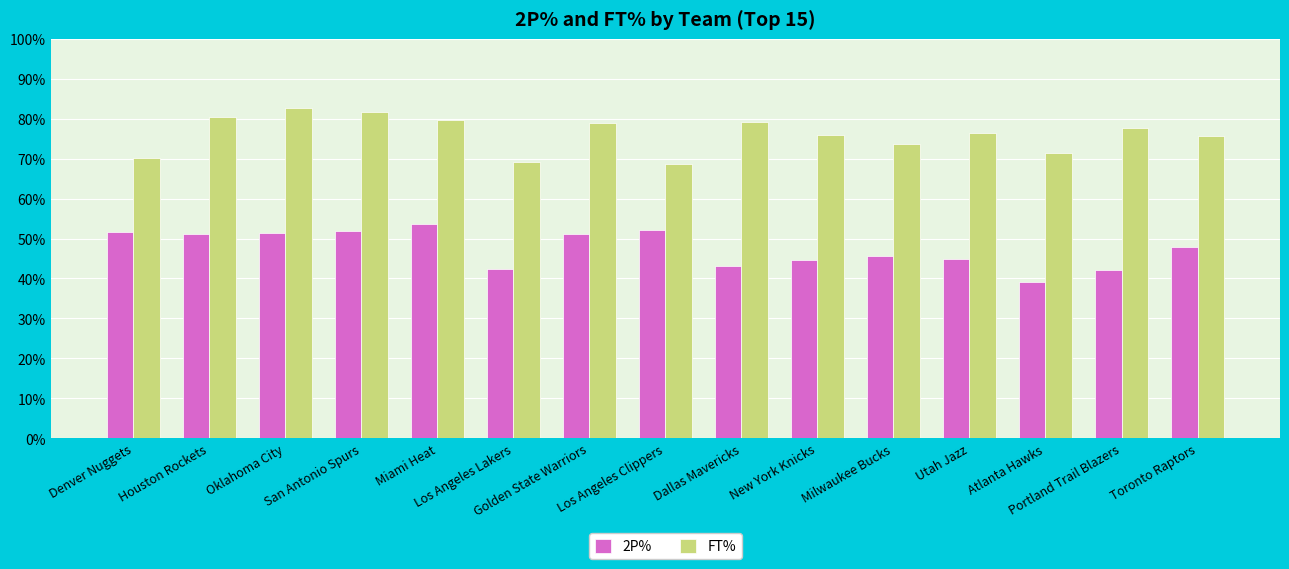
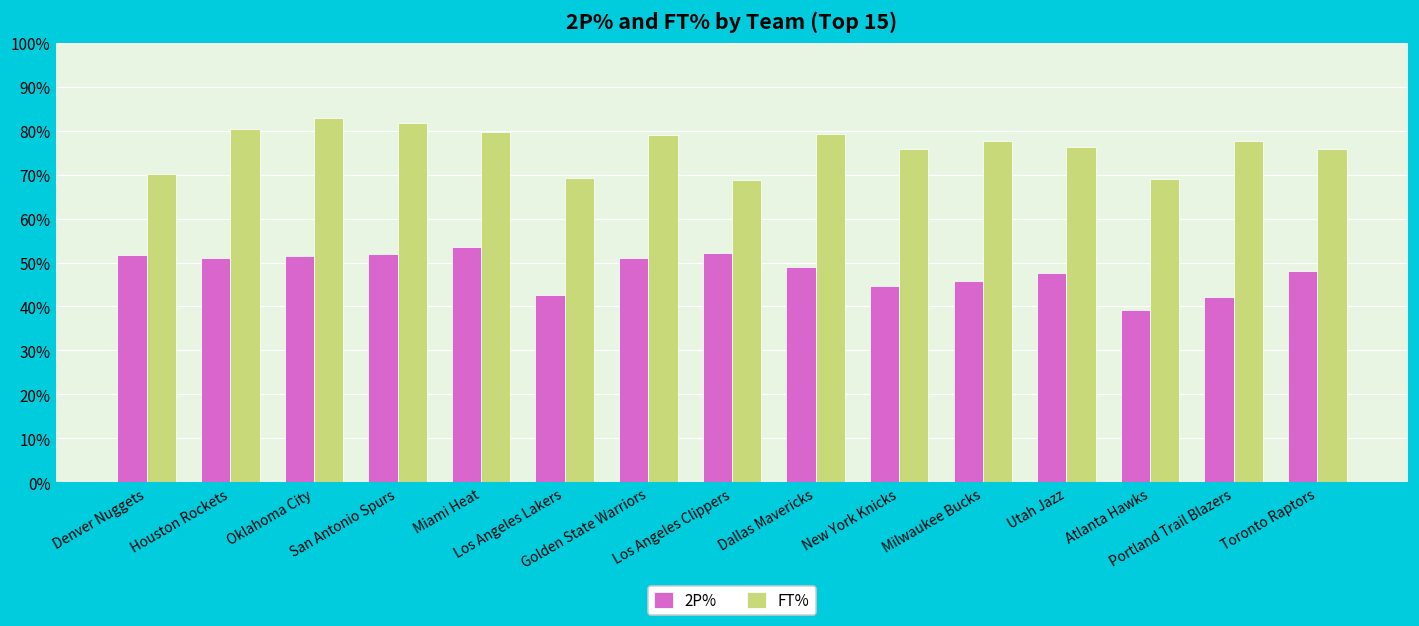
  {
    "2P%": {
      "Denver Nuggets": "52%",
      "Houston Rockets": "51%",
      "Oklahoma City": "51%",
      "San Antonio Spurs": "52%",
      "Miami Heat": "54%",
      "Los Angeles Lakers": "43%",
      "Golden State Warriors": "51%",
      "Los Angeles Clippers": "52%",
-     "Dallas Mavericks": "43%",
+     "Dallas Mavericks": "49%",
      "New York Knicks": "45%",
      "Milwaukee Bucks": "46%",
-     "Utah Jazz": "45%",
+     "Utah Jazz": "48%",
      "Atlanta Hawks": "39%",
      "Portland Trail Blazers": "42%",
      "Toronto Raptors": "48%"
    },
    "FT%": {
      "Denver Nuggets": "70%",
      "Houston Rockets": "81%",
      "Oklahoma City": "83%",
      "San Antonio Spurs": "82%",
      "Miami Heat": "80%",
      "Los Angeles Lakers": "69%",
      "Golden State Warriors": "79%",
      "Los Angeles Clippers": "69%",
      "Dallas Mavericks": "79%",
      "New York Knicks": "76%",
-     "Milwaukee Bucks": "74%",
+     "Milwaukee Bucks": "78%",
      "Utah Jazz": "76%",
-     "Atlanta Hawks": "72%",
+     "Atlanta Hawks": "69%",
      "Portland Trail Blazers": "78%",
      "Toronto Raptors": "76%"
    }
  }
